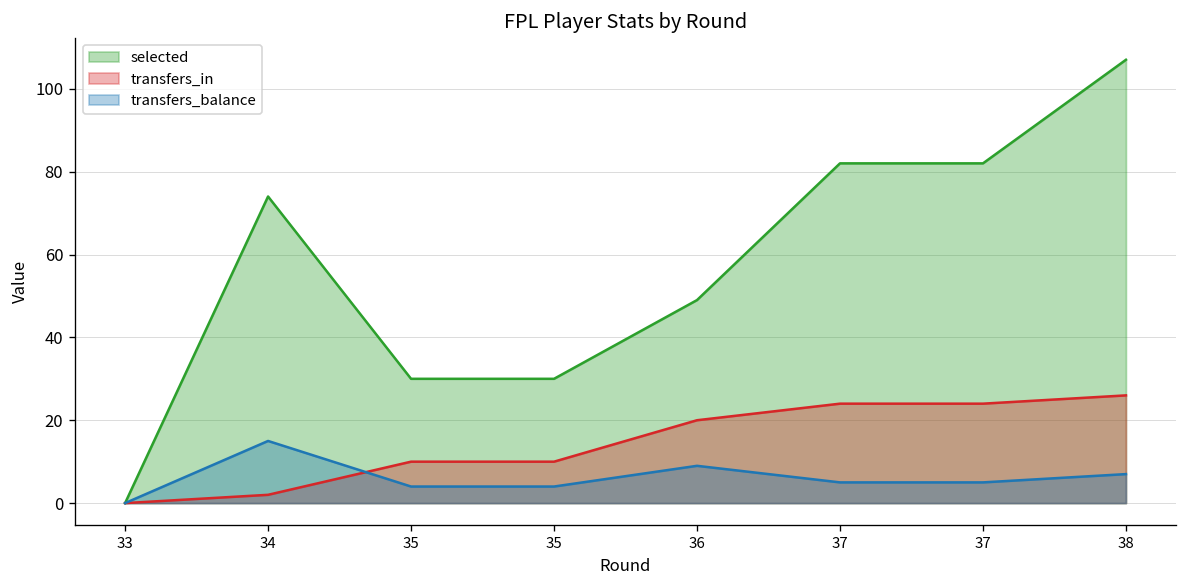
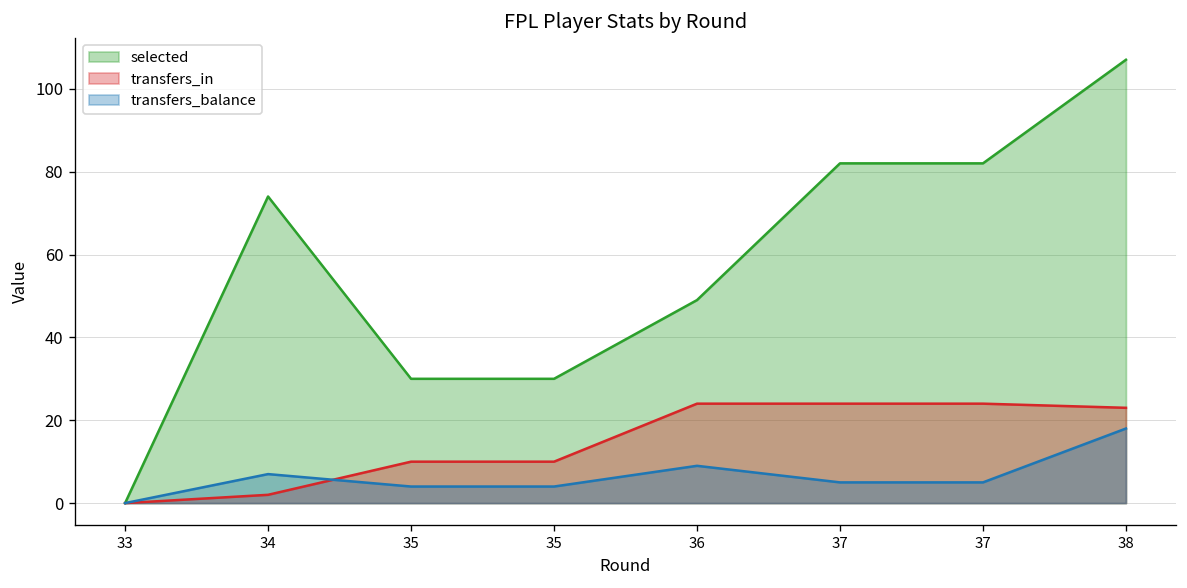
  {
    "selected": {
      "34": 74,
      "36": 49,
      "38": 107
    },
    "transfers_in": {
      "34": 2,
-     "36": 20,
-     "38": 26
+     "36": 24,
+     "38": 23
    },
    "transfers_balance": {
-     "34": 15,
+     "34": 7,
      "36": 9,
-     "38": 7
+     "38": 18
    }
  }
